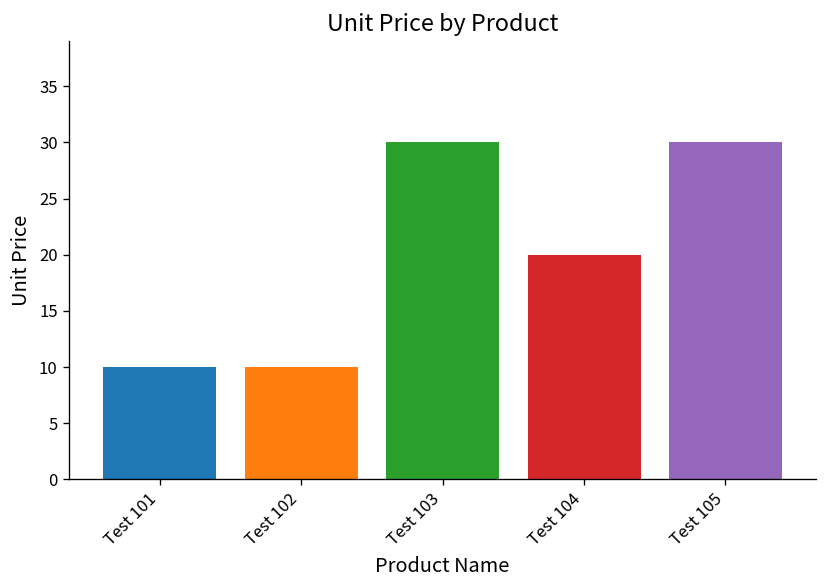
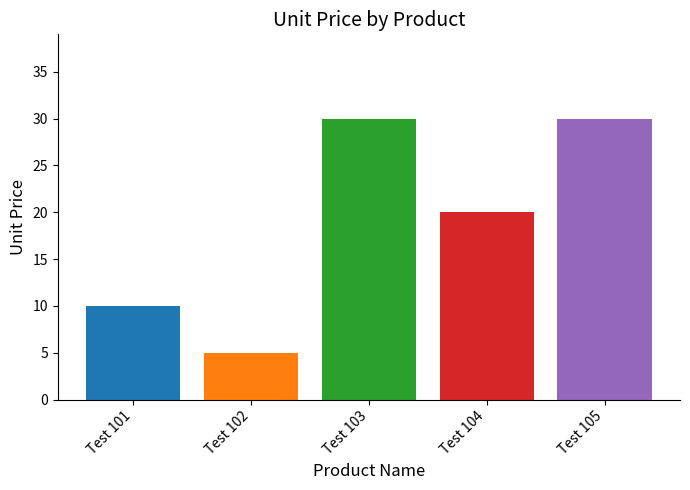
  {
    "Test 101": 10,
-   "Test 102": 10,
+   "Test 102": 5,
    "Test 103": 30,
    "Test 104": 20,
    "Test 105": 30
  }
